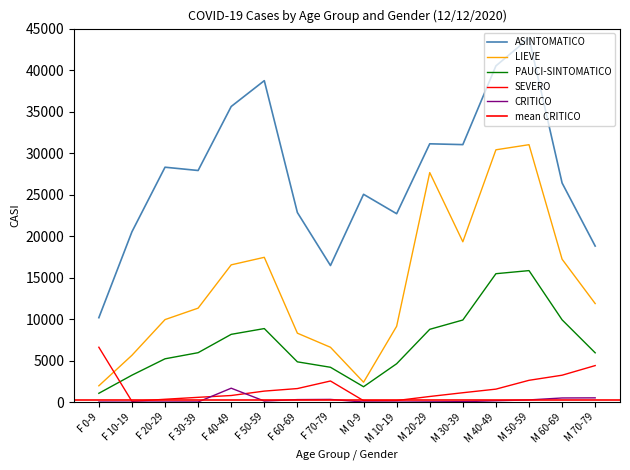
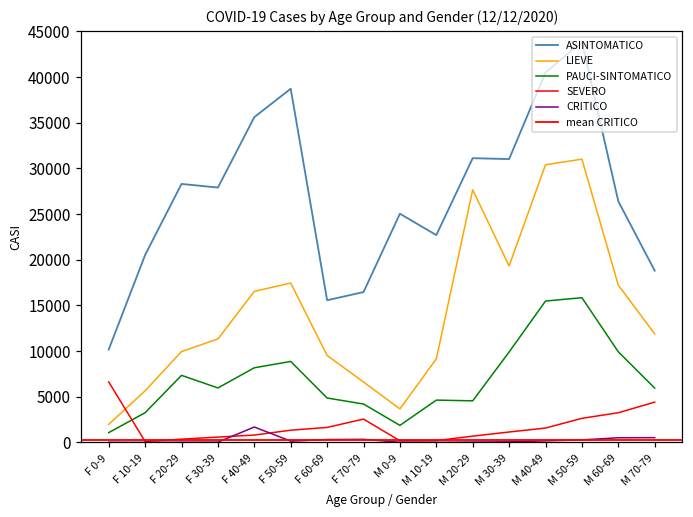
  {
    "ASINTOMATICO": {
      "F 0-9": 10000,
      "F 10-19": 21000,
      "F 20-29": 28000,
      "F 30-39": 28000,
      "F 40-49": 36000,
      "F 50-59": 39000,
-     "F 60-69": 23000,
+     "F 60-69": 16000,
      "F 70-79": 16000,
      "M 0-9": 25000,
      "M 10-19": 23000,
      "M 20-29": 31000,
      "M 30-39": 31000,
      "M 60-69": 26000,
      "M 70-79": 19000
    },
    "LIEVE": {
      "F 0-9": 2000,
      "F 10-19": 6000,
      "F 20-29": 10000,
      "F 30-39": 11000,
      "F 40-49": 17000,
      "F 50-59": 17000,
-     "F 60-69": 8000,
+     "F 60-69": 10000,
      "F 70-79": 7000,
-     "M 0-9": 2000,
+     "M 0-9": 4000,
      "M 10-19": 9000,
      "M 20-29": 28000,
      "M 30-39": 19000,
      "M 40-49": 30000,
      "M 50-59": 31000,
      "M 60-69": 17000,
      "M 70-79": 12000
    },
    "PAUCI-SINTOMATICO": {
      "F 0-9": 1000,
      "F 10-19": 3000,
-     "F 20-29": 5000,
+     "F 20-29": 7000,
      "F 30-39": 6000,
      "F 40-49": 8000,
      "F 50-59": 9000,
      "F 60-69": 5000,
      "F 70-79": 4000,
      "M 0-9": 2000,
      "M 10-19": 5000,
-     "M 20-29": 9000,
+     "M 20-29": 5000,
      "M 30-39": 10000,
      "M 40-49": 15000,
      "M 50-59": 16000,
      "M 60-69": 10000,
      "M 70-79": 6000
    },
    "SEVERO": {
      "F 0-9": 7000,
      "F 20-29": 0,
      "F 30-39": 1000,
      "F 40-49": 1000,
      "F 50-59": 1000,
      "F 60-69": 2000,
      "F 70-79": 3000,
      "M 20-29": 1000,
      "M 30-39": 1000,
      "M 40-49": 2000,
      "M 50-59": 3000,
      "M 60-69": 3000,
      "M 70-79": 4000
    },
    "CRITICO": {
      "F 0-9": 0,
      "F 20-29": 0,
      "F 30-39": 0,
      "F 40-49": 2000,
      "F 50-59": 0,
      "F 60-69": 0,
      "F 70-79": 0,
      "M 20-29": 0,
      "M 30-39": 0,
      "M 40-49": 0,
      "M 50-59": 0,
      "M 60-69": 1000,
      "M 70-79": 1000
    }
  }
